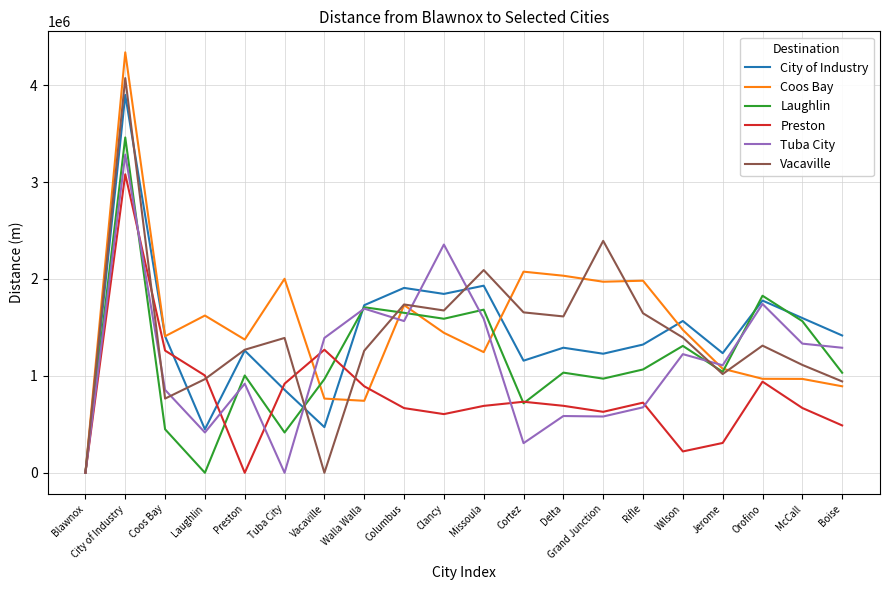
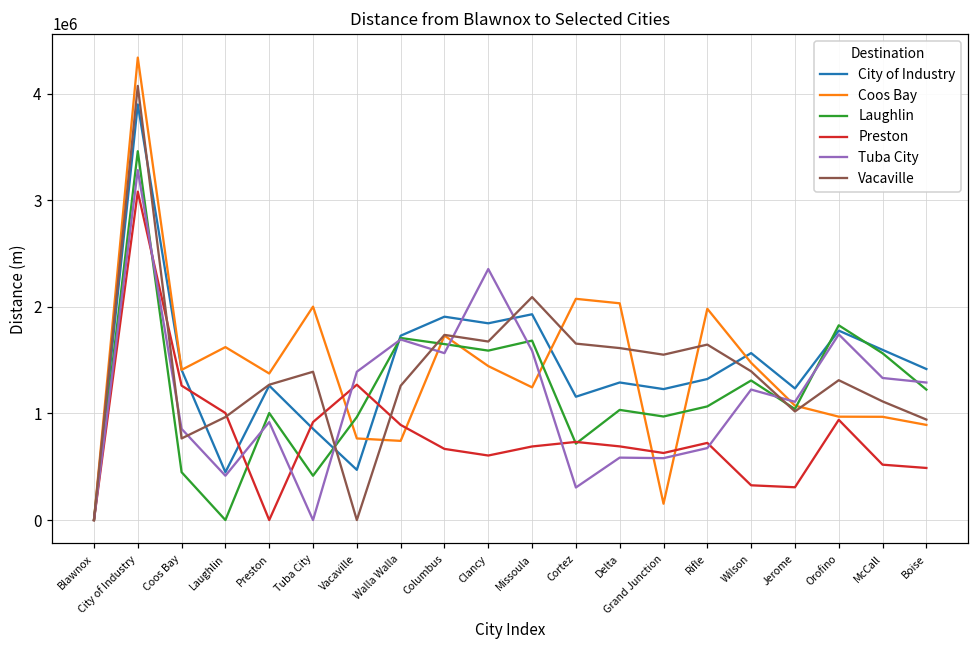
  {
    "City of Industry": {
      "City of Industry": 3900000,
      "Laughlin": 400000,
      "Tuba City": 900000,
      "Vacaville": 500000,
      "Columbus": 1900000,
      "Clancy": 1800000,
      "Missoula": 1900000,
      "Cortez": 1200000,
      "Delta": 1300000,
      "Grand Junction": 1200000,
      "Rifle": 1300000,
      "Wilson": 1600000,
      "Jerome": 1200000,
      "Orofino": 1800000,
      "McCall": 1600000,
      "Boise": 1400000
    },
    "Coos Bay": {
      "City of Industry": 4300000,
      "Laughlin": 1600000,
      "Preston": 1400000,
      "Tuba City": 2000000,
      "Vacaville": 800000,
      "Walla Walla": 700000,
      "Clancy": 1400000,
      "Missoula": 1200000,
      "Cortez": 2100000,
      "Delta": 2000000,
-     "Grand Junction": 2000000,
+     "Grand Junction": 200000,
      "Rifle": 2000000,
      "Wilson": 1500000,
      "Jerome": 1100000,
      "Orofino": 1000000,
      "McCall": 1000000,
      "Boise": 900000
    },
    "Laughlin": {
      "City of Industry": 3500000,
      "Coos Bay": 400000,
      "Laughlin": 0,
      "Preston": 1000000,
      "Tuba City": 400000,
      "Vacaville": 1000000,
      "Columbus": 1700000,
      "Clancy": 1600000,
      "Missoula": 1700000,
      "Delta": 1000000,
      "Grand Junction": 1000000,
      "Rifle": 1100000,
      "Wilson": 1300000,
      "Orofino": 1800000,
      "McCall": 1600000,
-     "Boise": 1000000
+     "Boise": 1200000
    },
    "Preston": {
      "City of Industry": 3100000,
      "Coos Bay": 1300000,
      "Laughlin": 1000000,
      "Preston": 0,
      "Tuba City": 900000,
      "Vacaville": 1300000,
      "Walla Walla": 900000,
      "Columbus": 700000,
      "Clancy": 600000,
      "Missoula": 700000,
      "Delta": 700000,
      "Grand Junction": 600000,
      "Rifle": 700000,
-     "Wilson": 200000,
+     "Wilson": 300000,
      "Jerome": 300000,
      "Orofino": 900000,
-     "McCall": 700000,
+     "McCall": 500000,
      "Boise": 500000
    },
    "Tuba City": {
      "City of Industry": 3300000,
      "Coos Bay": 900000,
      "Laughlin": 400000,
      "Preston": 900000,
      "Tuba City": 0,
      "Vacaville": 1400000,
      "Columbus": 1600000,
      "Clancy": 2400000,
      "Missoula": 1600000,
      "Cortez": 300000,
      "Delta": 600000,
      "Grand Junction": 600000,
      "Rifle": 700000,
      "Wilson": 1200000,
      "Jerome": 1100000,
      "Orofino": 1700000,
      "McCall": 1300000,
      "Boise": 1300000
    },
    "Vacaville": {
      "City of Industry": 4100000,
      "Coos Bay": 800000,
      "Laughlin": 1000000,
      "Tuba City": 1400000,
      "Vacaville": 0,
      "Walla Walla": 1300000,
      "Clancy": 1700000,
      "Missoula": 2100000,
      "Cortez": 1700000,
      "Delta": 1600000,
-     "Grand Junction": 2400000,
+     "Grand Junction": 1600000,
      "Rifle": 1600000,
      "Wilson": 1400000,
      "Orofino": 1300000,
      "McCall": 1100000,
      "Boise": 900000
    }
  }
